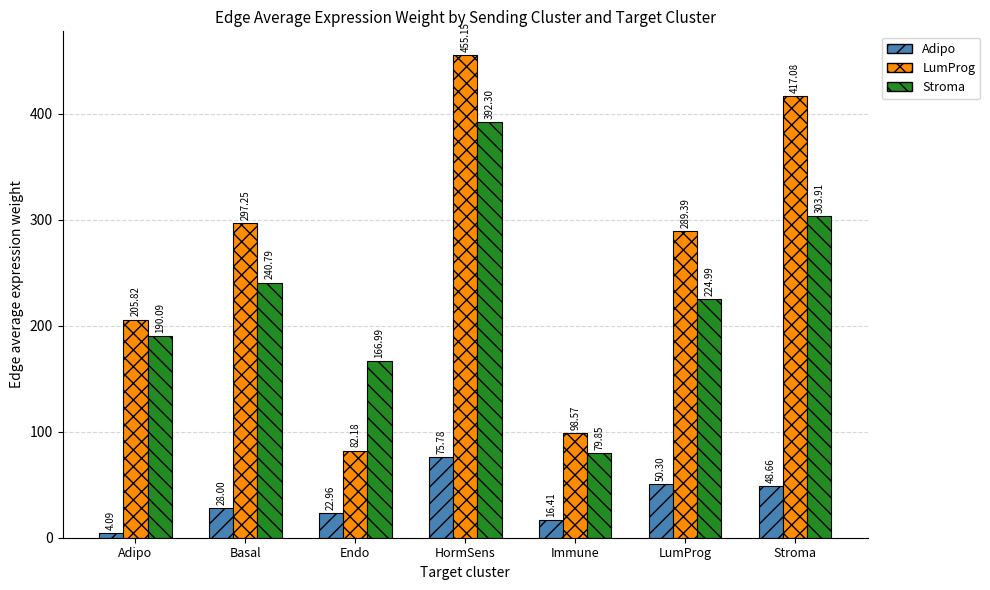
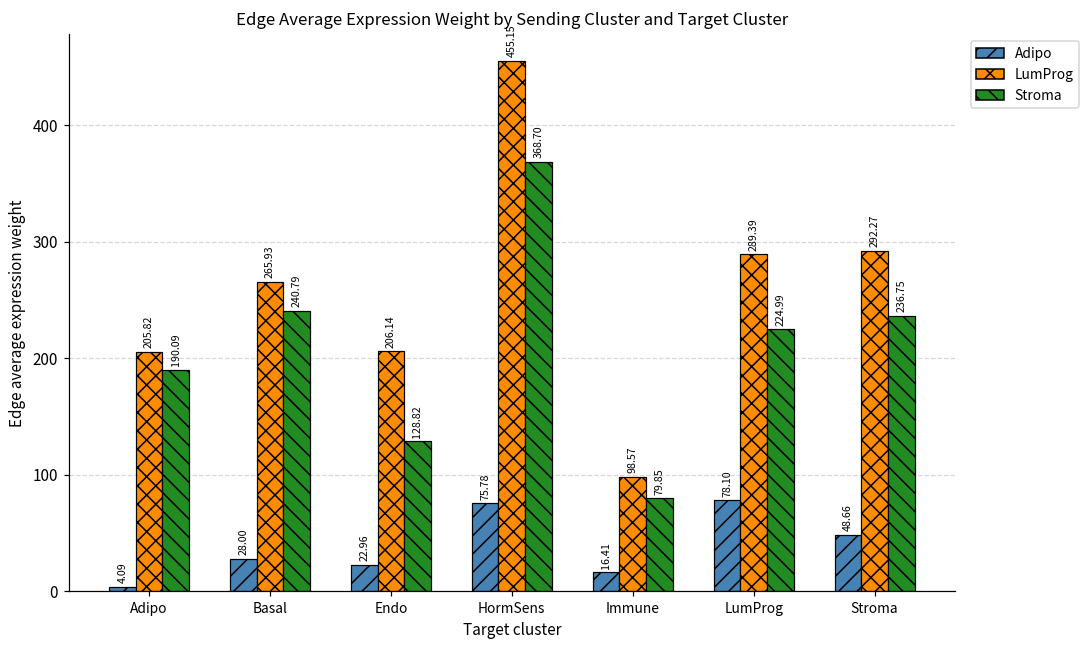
  {
    "Adipo": {
      "Adipo": 4.09,
      "Basal": 28.00,
      "Endo": 22.96,
      "HormSens": 75.78,
      "Immune": 16.41,
-     "LumProg": 50.30,
+     "LumProg": 78.10,
      "Stroma": 48.66
    },
    "LumProg": {
      "Adipo": 205.82,
-     "Basal": 297.25,
-     "Endo": 82.18,
+     "Basal": 265.93,
+     "Endo": 206.14,
      "HormSens": 455.15,
      "Immune": 98.57,
      "LumProg": 289.39,
-     "Stroma": 417.08
+     "Stroma": 292.27
    },
    "Stroma": {
      "Adipo": 190.09,
      "Basal": 240.79,
-     "Endo": 166.99,
-     "HormSens": 392.30,
+     "Endo": 128.82,
+     "HormSens": 368.70,
      "Immune": 79.85,
      "LumProg": 224.99,
-     "Stroma": 303.91
+     "Stroma": 236.75
    }
  }
